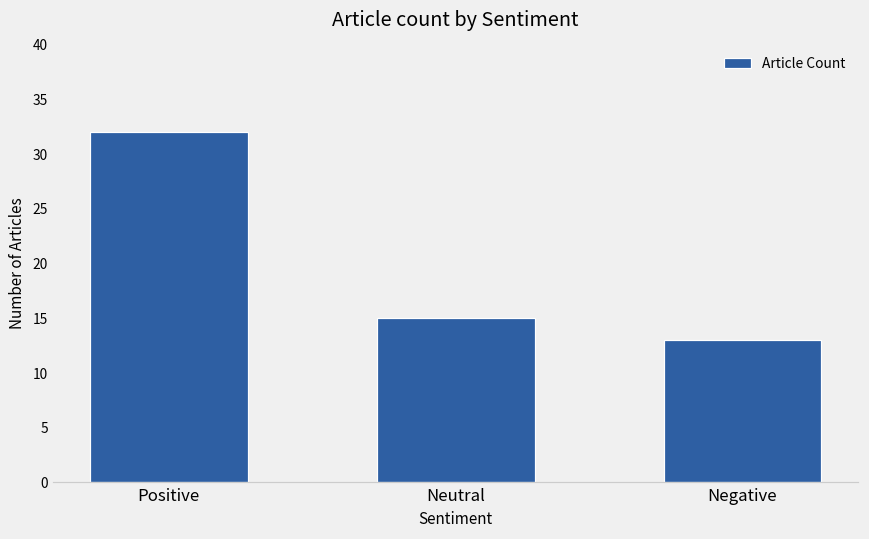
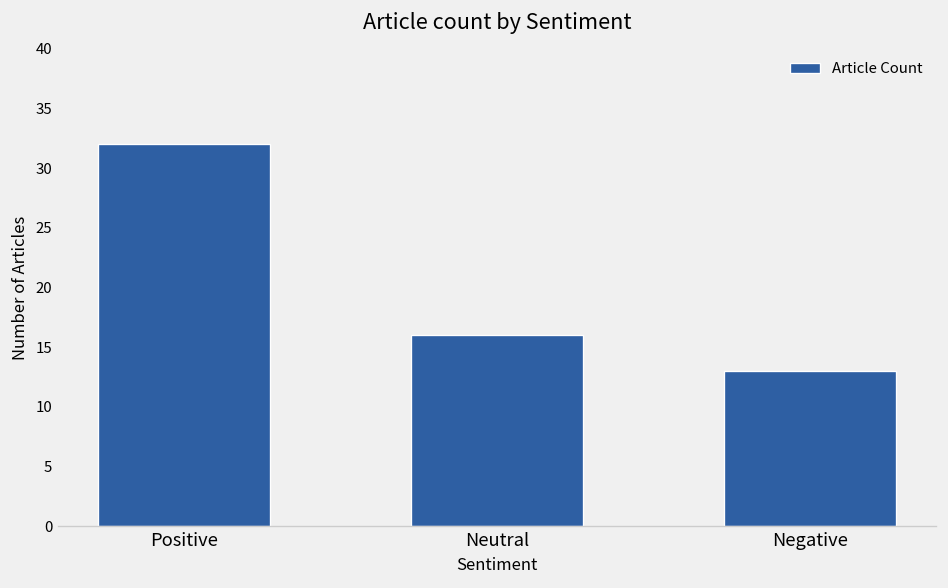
  {
    "Positive": 32,
-   "Neutral": 15,
+   "Neutral": 16,
    "Negative": 13
  }
